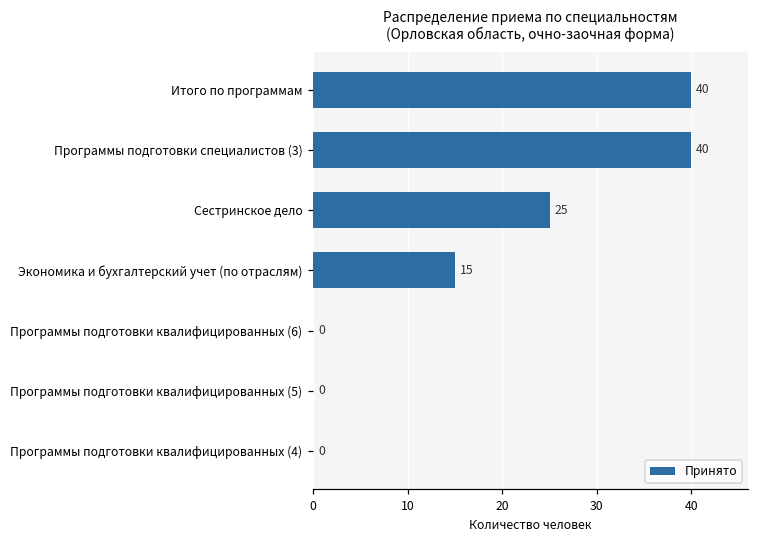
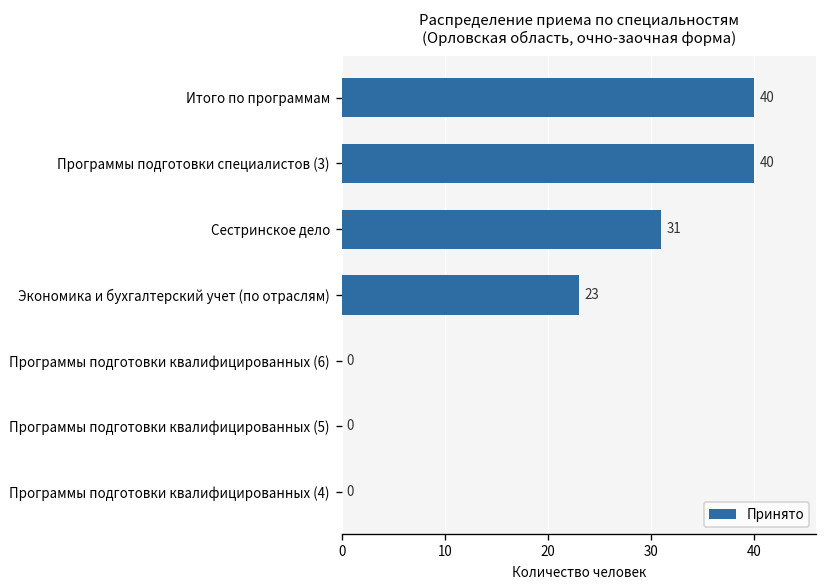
  {
    "Итого по программам": 40,
    "Программы подготовки специалистов (3)": 40,
-   "Сестринское дело": 25,
-   "Экономика и бухгалтерский учет (по отраслям)": 15,
+   "Сестринское дело": 31,
+   "Экономика и бухгалтерский учет (по отраслям)": 23,
    "Программы подготовки квалифицированных (6)": 0,
    "Программы подготовки квалифицированных (5)": 0,
    "Программы подготовки квалифицированных (4)": 0
  }
